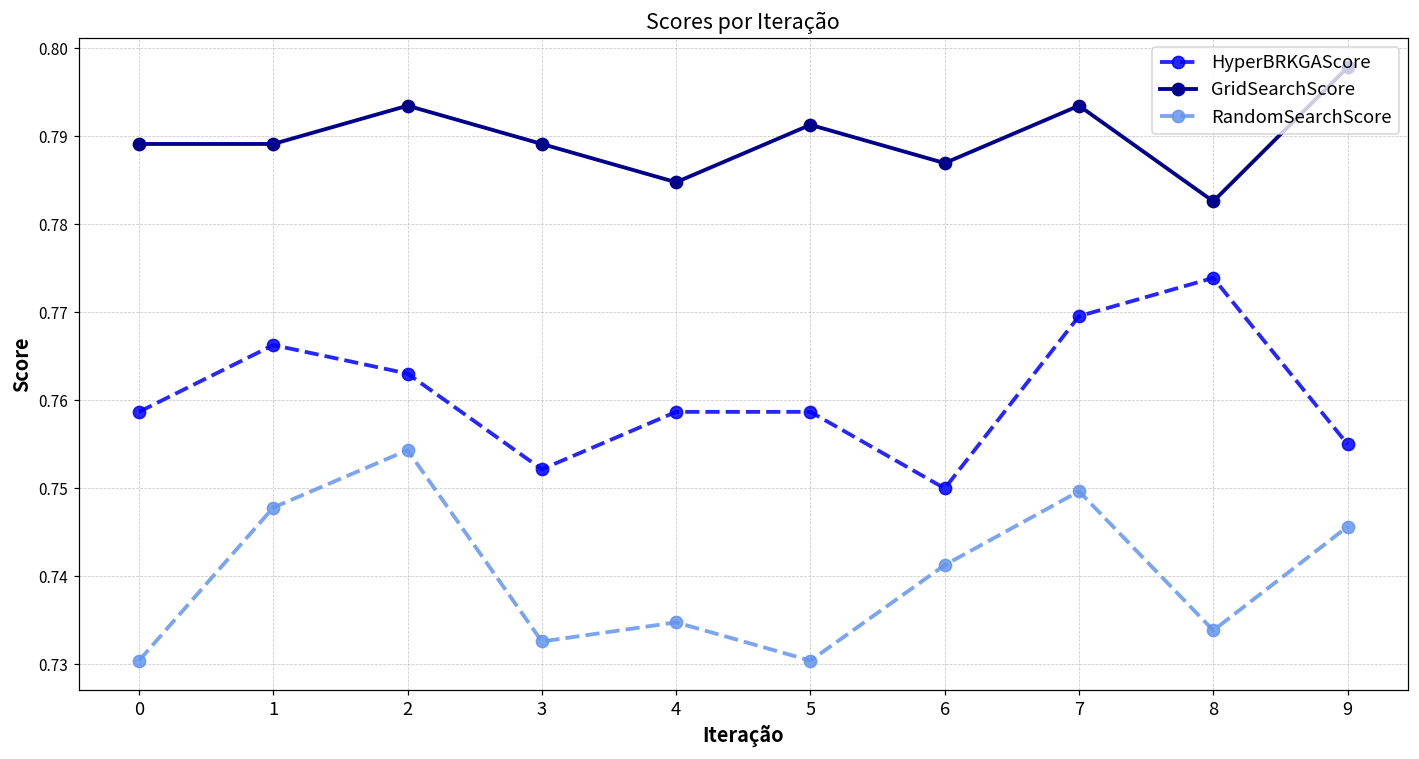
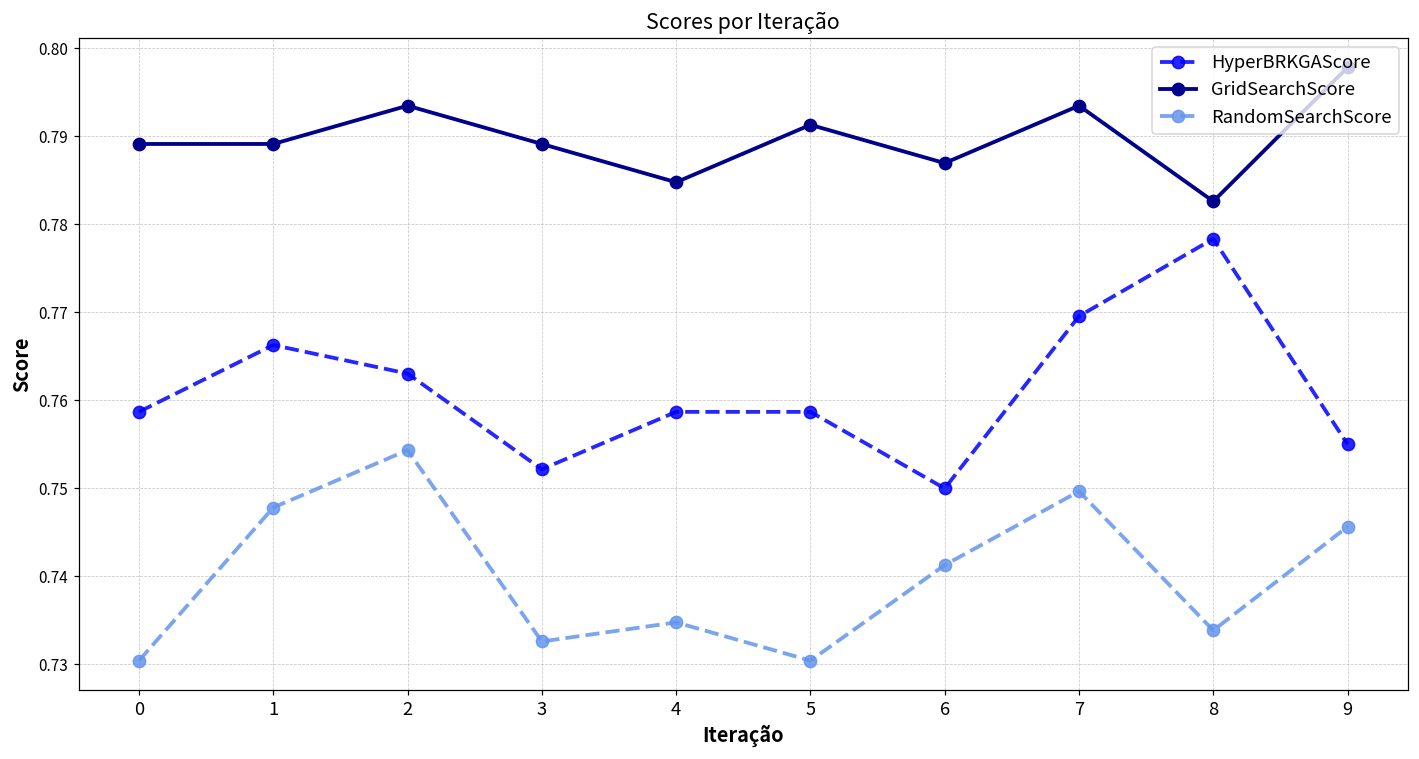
  {
    "HyperBRKGAScore": {
      "0": 0.759,
      "1": 0.766,
      "2": 0.763,
      "3": 0.752,
      "4": 0.759,
      "5": 0.759,
      "6": 0.750,
      "7": 0.770,
-     "8": 0.774,
+     "8": 0.778,
      "9": 0.755
    },
    "GridSearchScore": {
      "0": 0.789,
      "1": 0.789,
      "2": 0.793,
      "3": 0.789,
      "4": 0.785,
      "5": 0.791,
      "6": 0.787,
      "7": 0.793,
      "8": 0.783
    },
    "RandomSearchScore": {
      "0": 0.730,
      "1": 0.748,
      "2": 0.754,
      "3": 0.733,
      "4": 0.735,
      "5": 0.730,
      "6": 0.741,
      "7": 0.750,
      "8": 0.734,
      "9": 0.746
    }
  }
